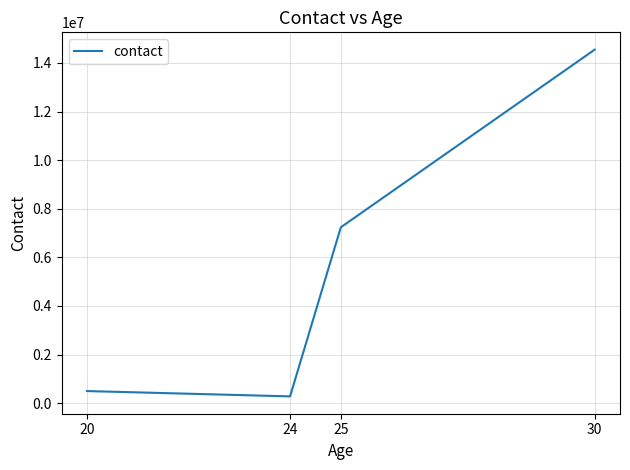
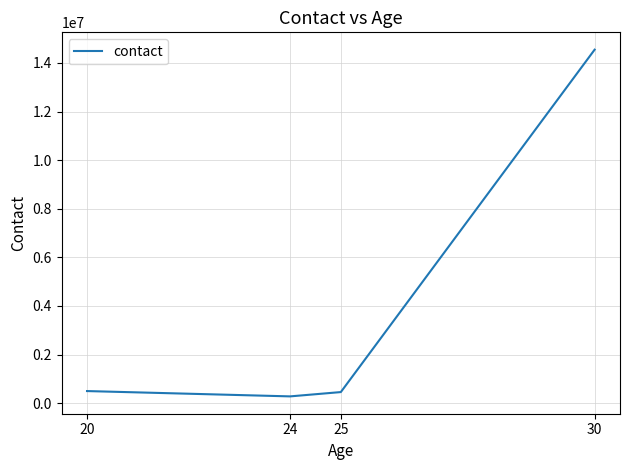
  {
    "20": 500000,
    "24": 300000,
-   "25": 7200000,
+   "25": 500000,
    "30": 14500000
  }
